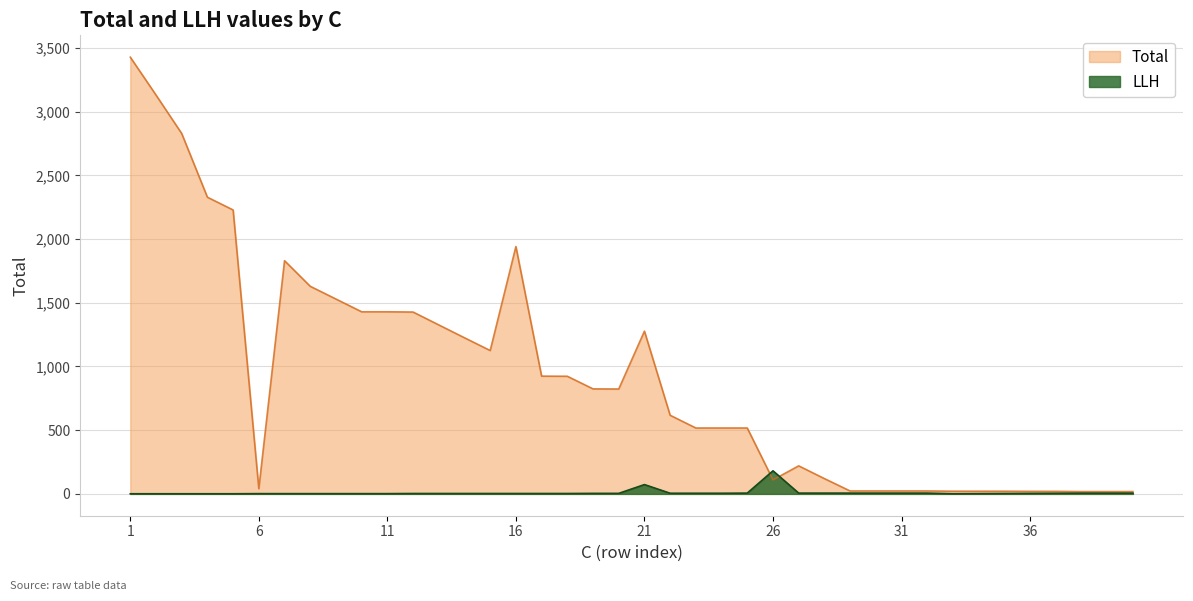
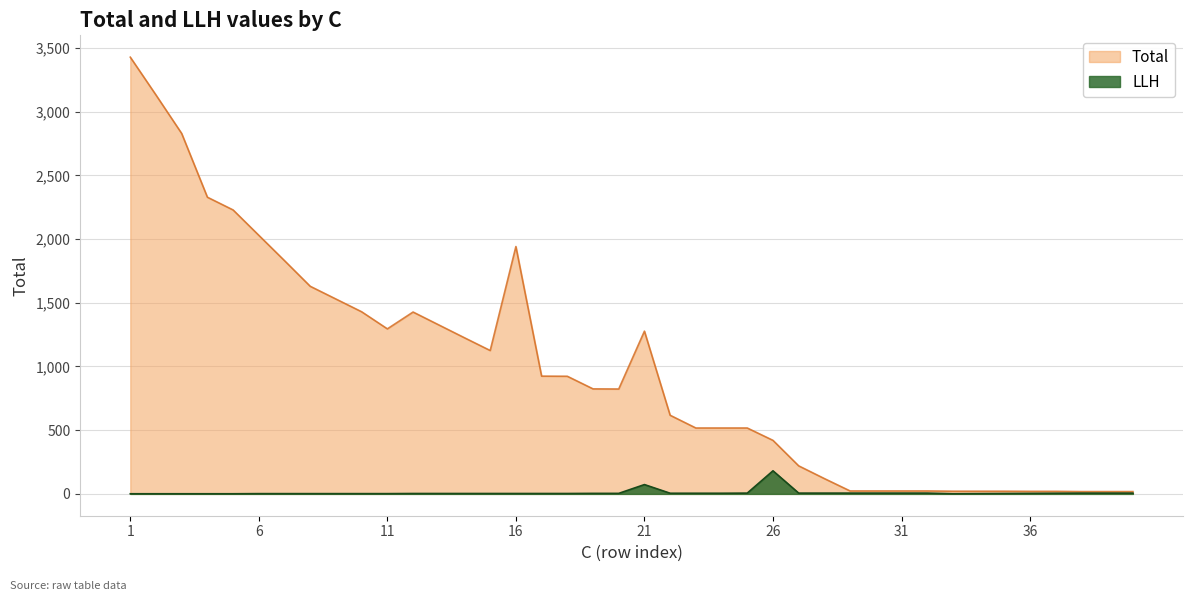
  {
    "Total": {
      "1": "3,430",
-     "6": "40",
-     "11": "1,430",
+     "6": "2,030",
+     "11": "1,300",
      "16": "1,940",
      "21": "1,280",
-     "26": "110"
+     "26": "420"
    },
    "LLH": {
      "1": "0",
      "6": "0",
      "11": "0",
      "16": "0",
      "21": "70",
      "26": "180"
    }
  }
